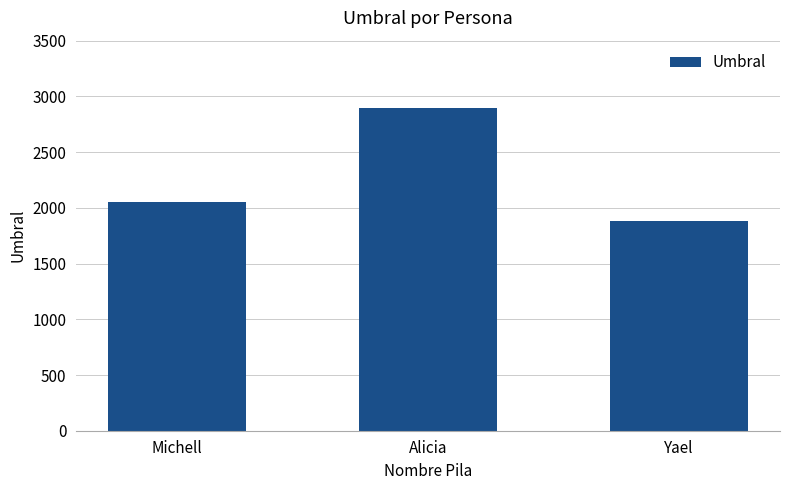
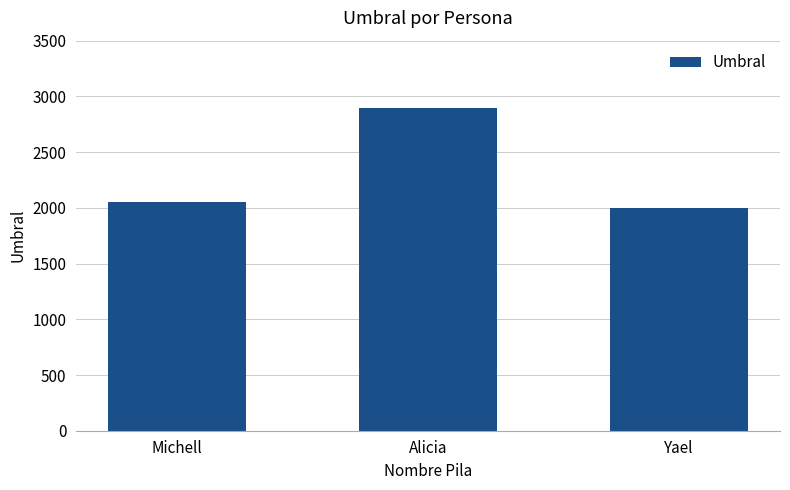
  {
    "Michell": 2050,
    "Alicia": 2900,
-   "Yael": 1880
+   "Yael": 2000
  }
